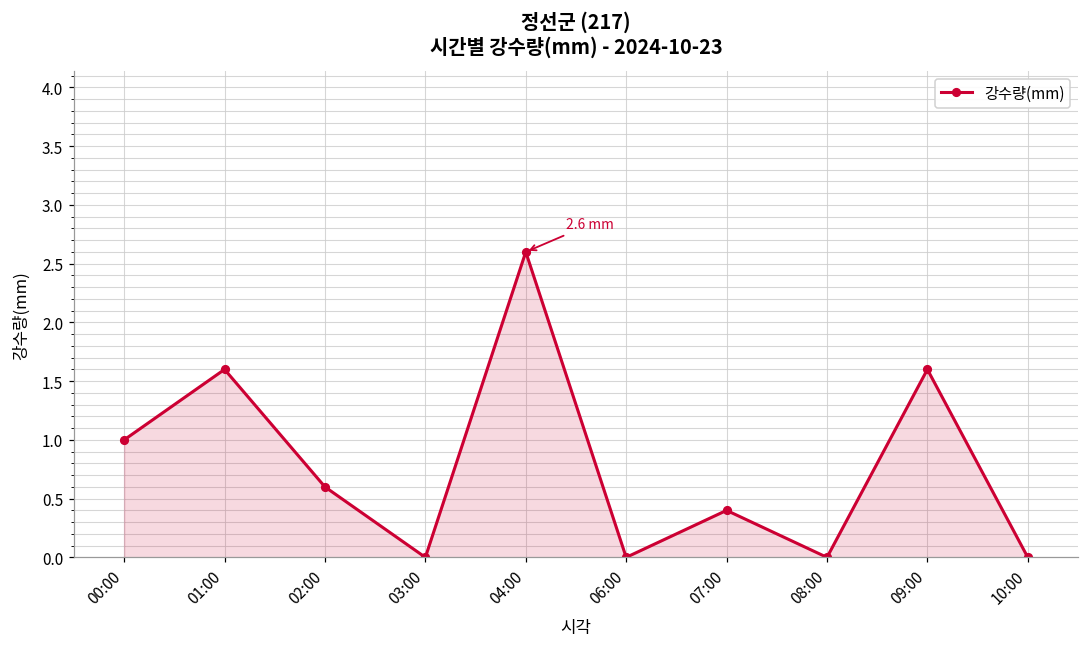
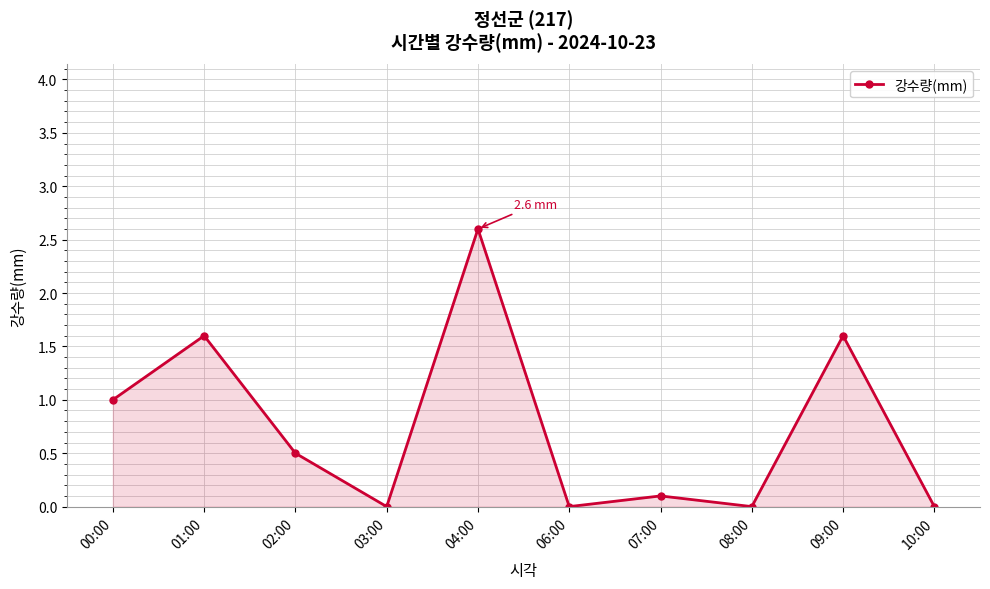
  {
    "00:00": 1.0,
    "01:00": 1.6,
-   "02:00": 0.6,
+   "02:00": 0.5,
    "03:00": 0.0,
    "06:00": 0.0,
-   "07:00": 0.4,
+   "07:00": 0.1,
    "08:00": 0.0,
    "09:00": 1.6,
    "10:00": 0.0
  }
